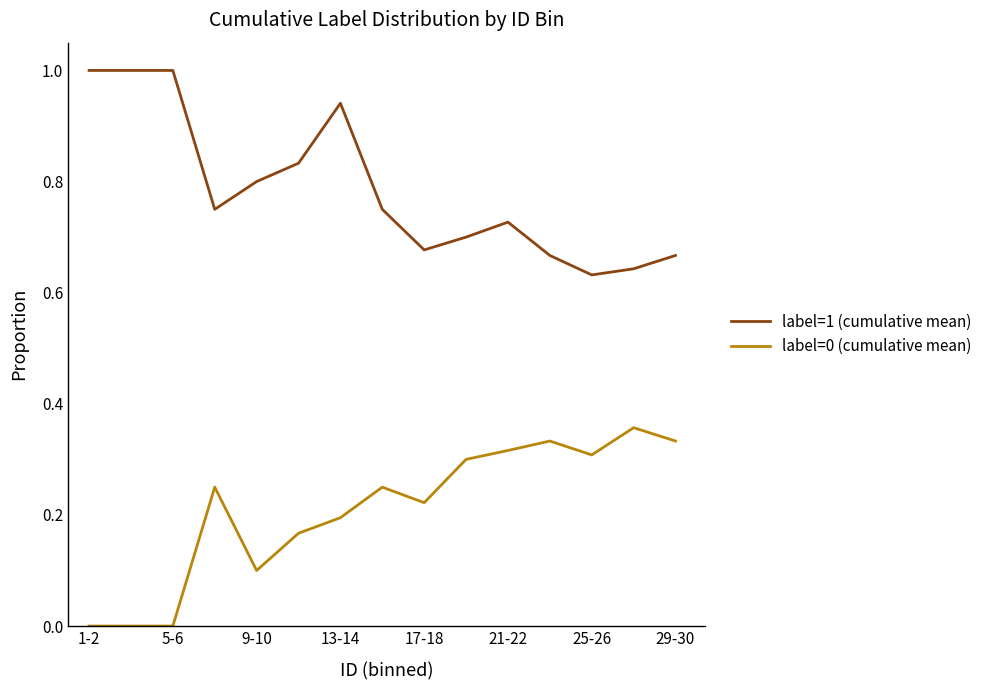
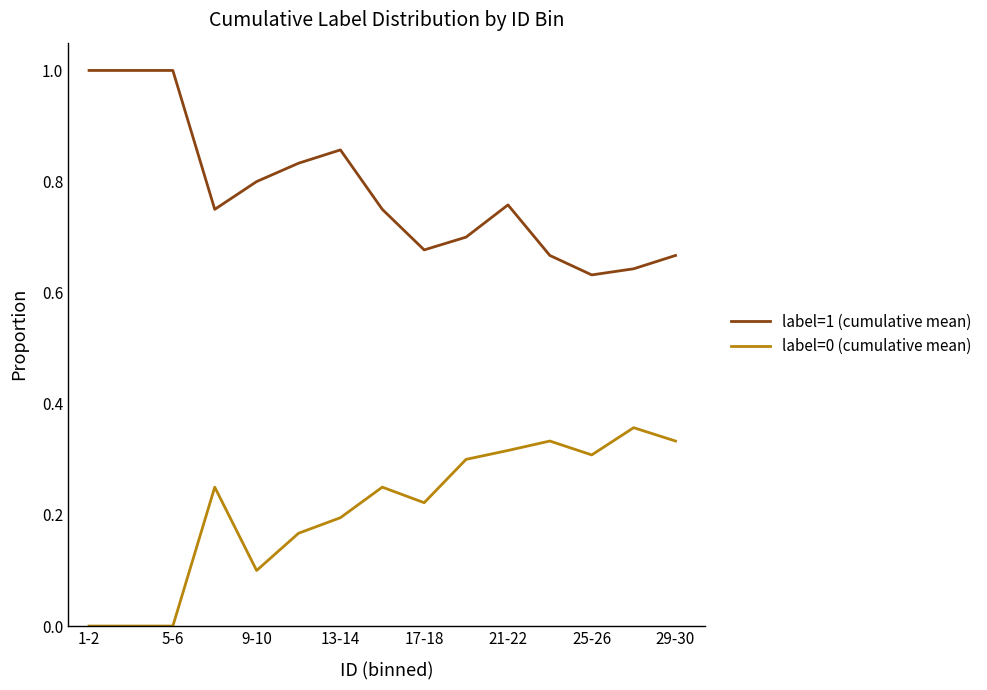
  {
    "label=1 (cumulative mean)": {
      "1-2": 1.00,
      "5-6": 1.00,
      "9-10": 0.80,
-     "13-14": 0.94,
+     "13-14": 0.86,
      "17-18": 0.68,
-     "21-22": 0.73,
+     "21-22": 0.76,
      "25-26": 0.63,
      "29-30": 0.67
    },
    "label=0 (cumulative mean)": {
      "1-2": 0.00,
      "5-6": 0.00,
      "9-10": 0.10,
      "13-14": 0.20,
      "17-18": 0.22,
      "21-22": 0.32,
      "25-26": 0.31,
      "29-30": 0.33
    }
  }
